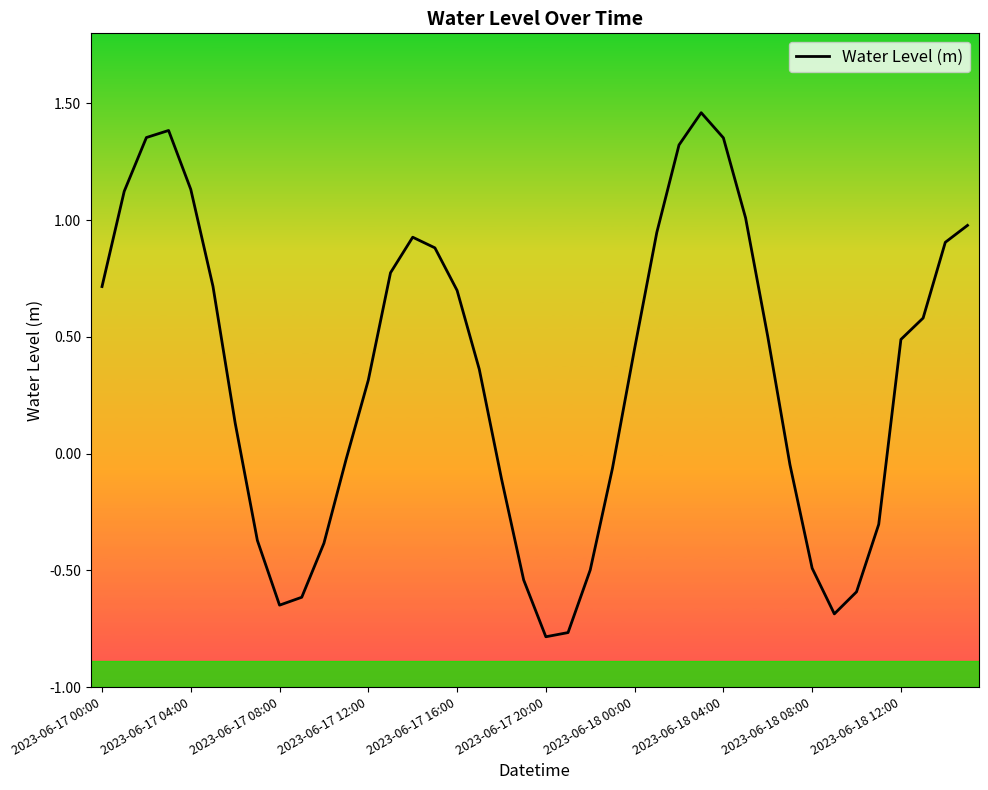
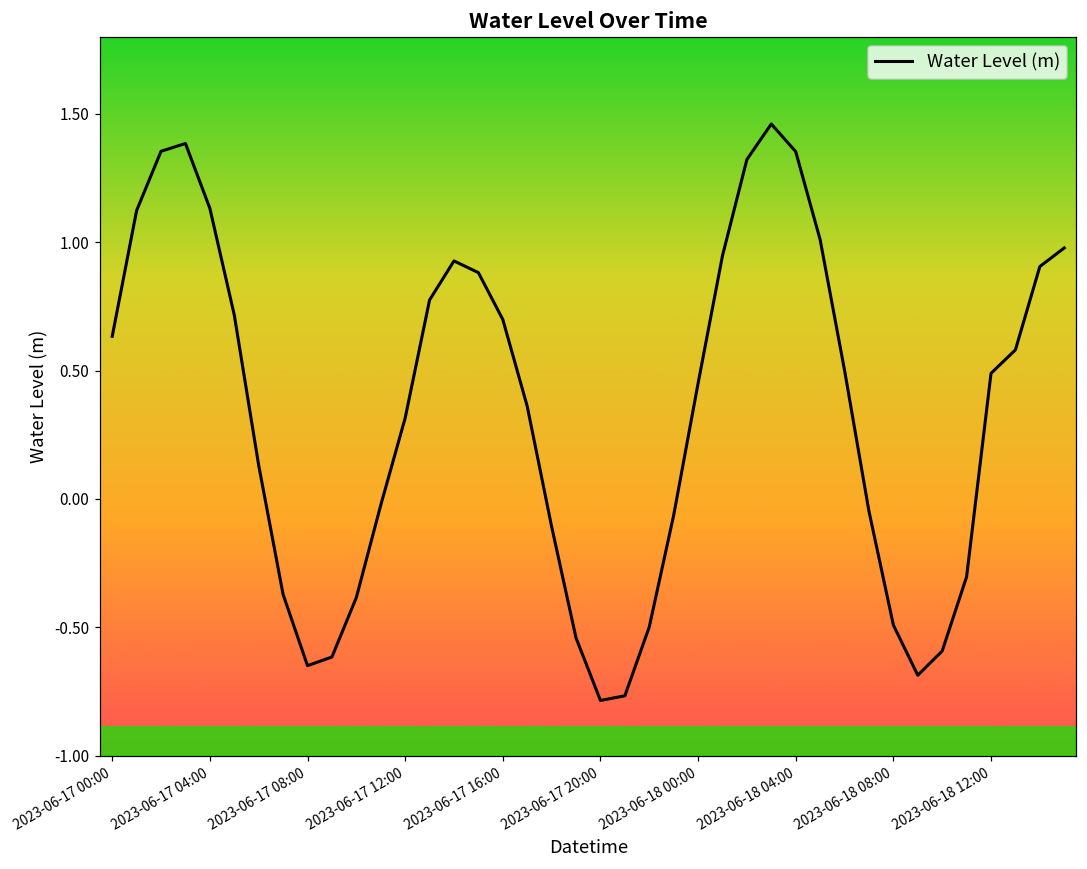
  {
-   "2023-06-17 00:00": 0.72,
+   "2023-06-17 00:00": 0.63,
    "2023-06-17 04:00": 1.13,
    "2023-06-17 08:00": -0.65,
    "2023-06-17 12:00": 0.31,
    "2023-06-17 16:00": 0.70,
    "2023-06-17 20:00": -0.78,
    "2023-06-18 00:00": 0.45,
    "2023-06-18 04:00": 1.35,
    "2023-06-18 08:00": -0.49,
    "2023-06-18 12:00": 0.49
  }
